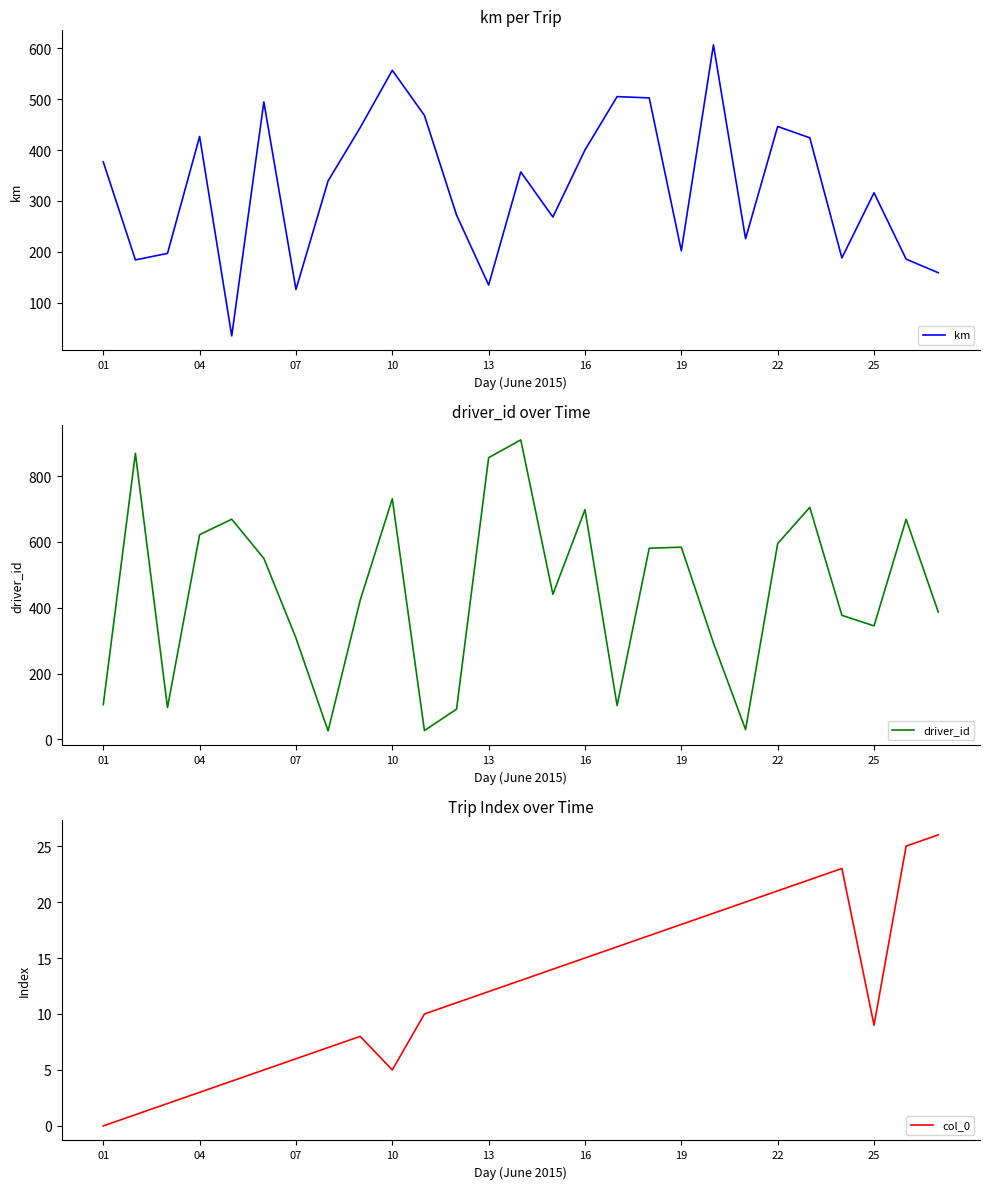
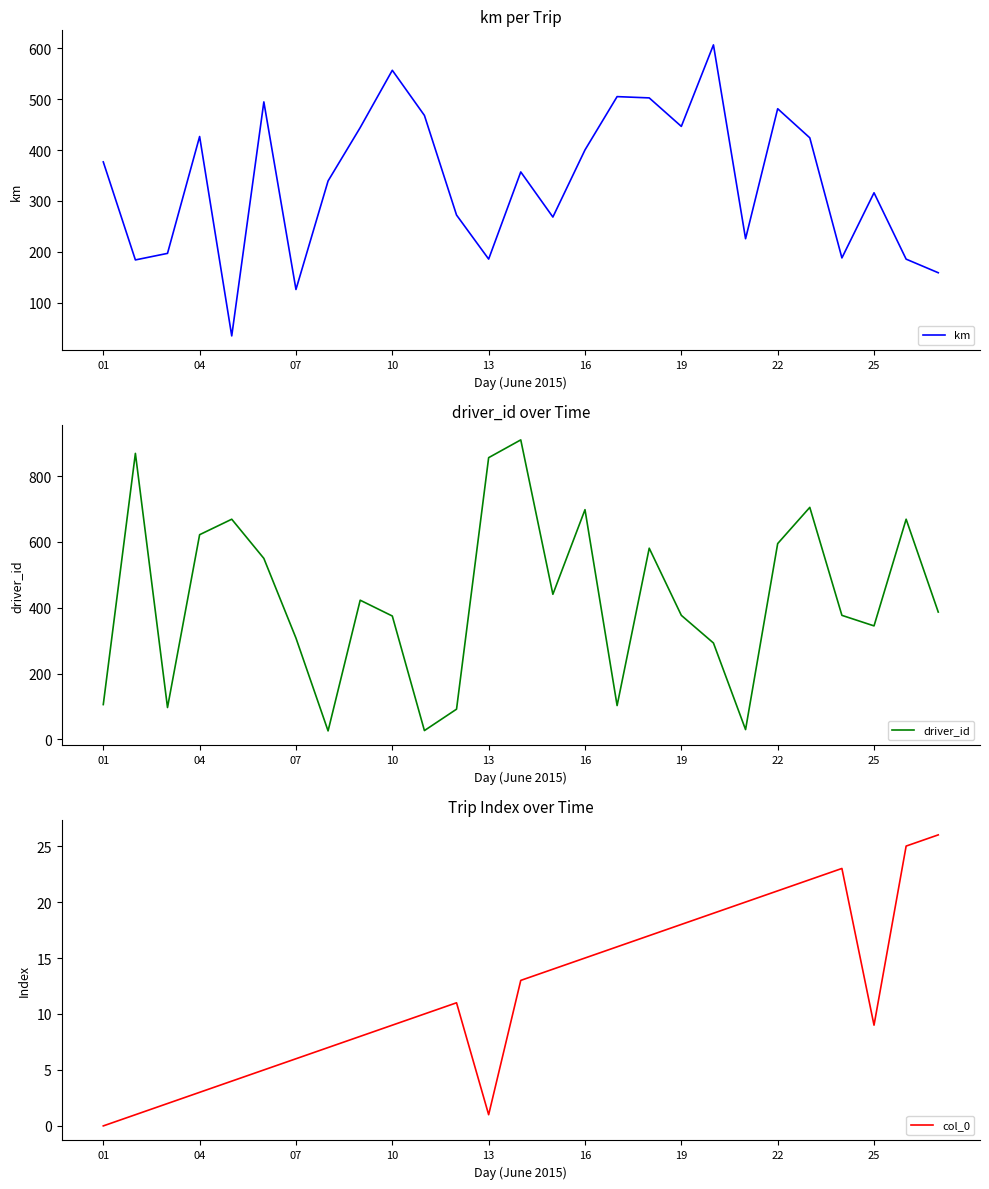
  {
    "km per Trip": {
      "01": 380,
      "04": 430,
      "07": 130,
      "10": 560,
-     "13": 130,
+     "13": 190,
      "16": 400,
-     "19": 200,
-     "22": 450,
+     "19": 450,
+     "22": 480,
      "25": 320
    },
    "driver_id over Time": {
      "01": 110,
      "04": 620,
      "07": 310,
-     "10": 730,
+     "10": 380,
      "13": 860,
      "16": 700,
-     "19": 580,
+     "19": 380,
      "22": 600,
      "25": 350
    },
    "Trip Index over Time": {
      "01": 0,
      "04": 3,
      "07": 6,
-     "10": 5,
-     "13": 12,
+     "10": 9,
+     "13": 1,
      "16": 15,
      "19": 18,
      "22": 21,
      "25": 9
    }
  }
